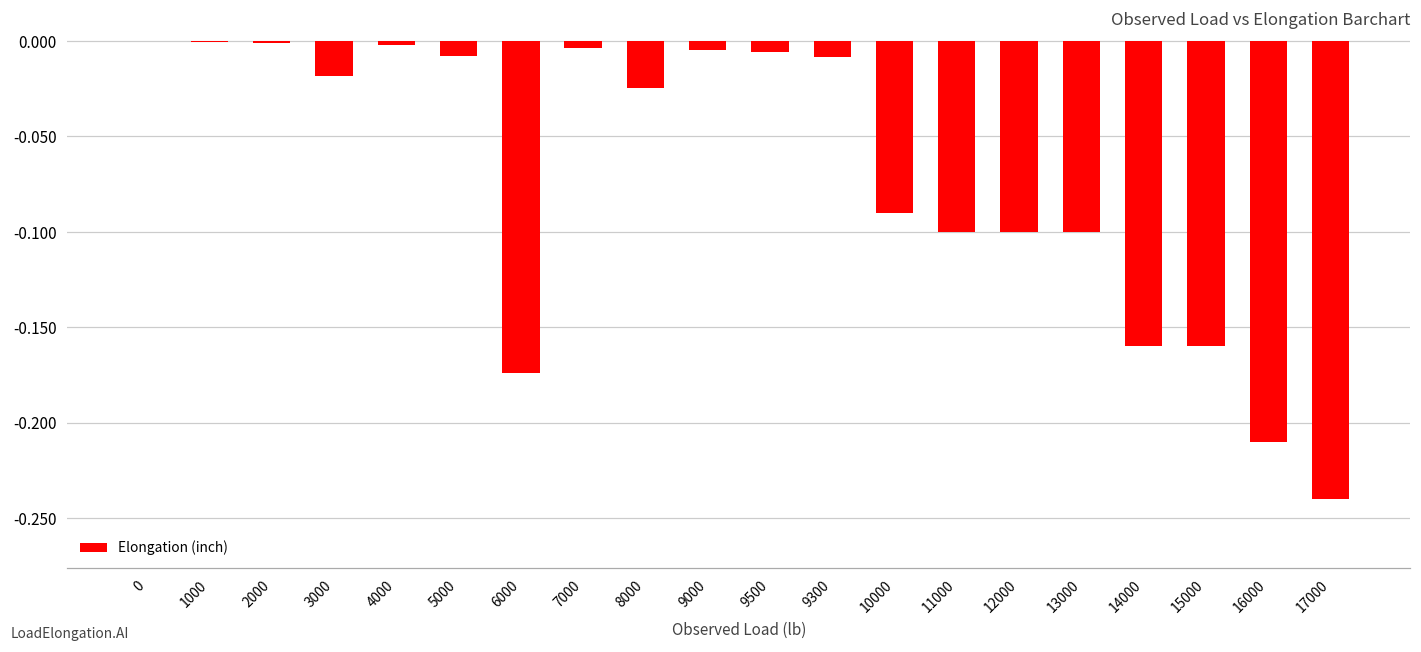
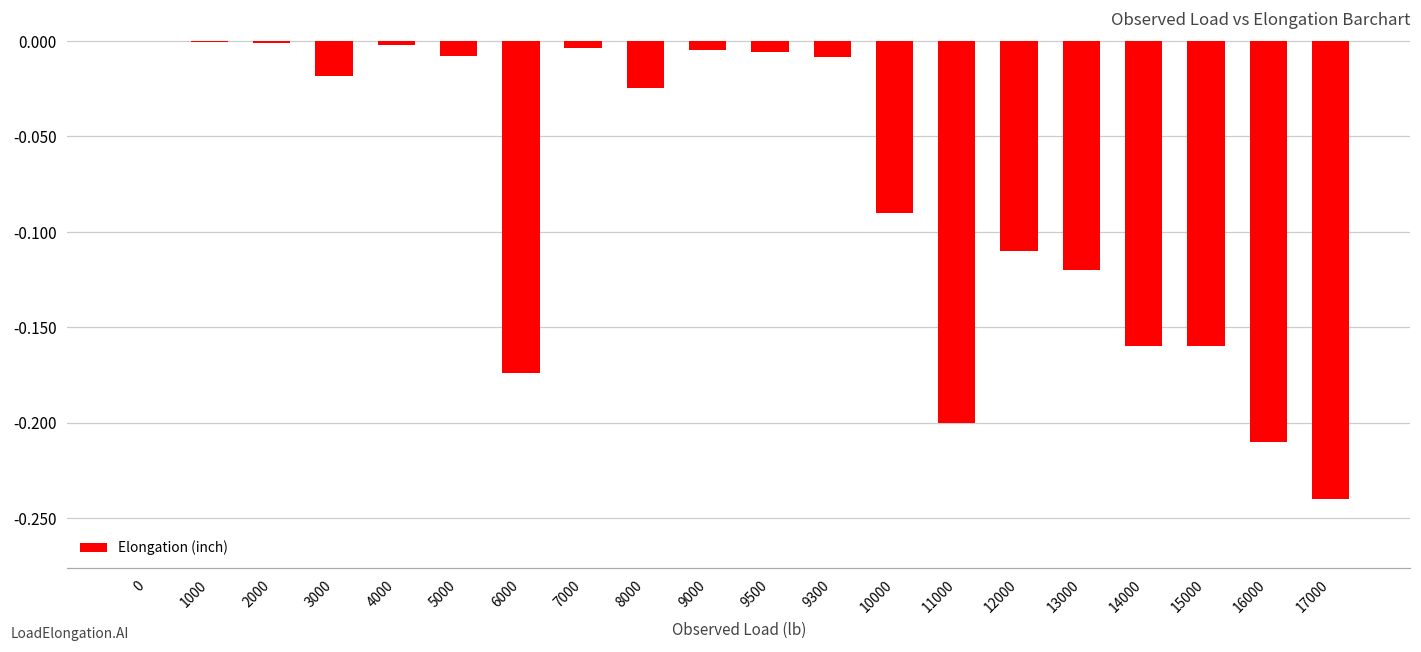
  {
    "0": 0.000,
    "3000": -0.018,
    "4000": -0.002,
    "5000": -0.008,
    "6000": -0.174,
    "7000": -0.004,
    "8000": -0.025,
    "9000": -0.005,
    "9500": -0.006,
    "9300": -0.009,
    "10000": -0.090,
-   "11000": -0.100,
-   "12000": -0.100,
-   "13000": -0.100,
+   "11000": -0.200,
+   "12000": -0.110,
+   "13000": -0.120,
    "14000": -0.160,
    "15000": -0.160,
    "16000": -0.210,
    "17000": -0.240
  }
